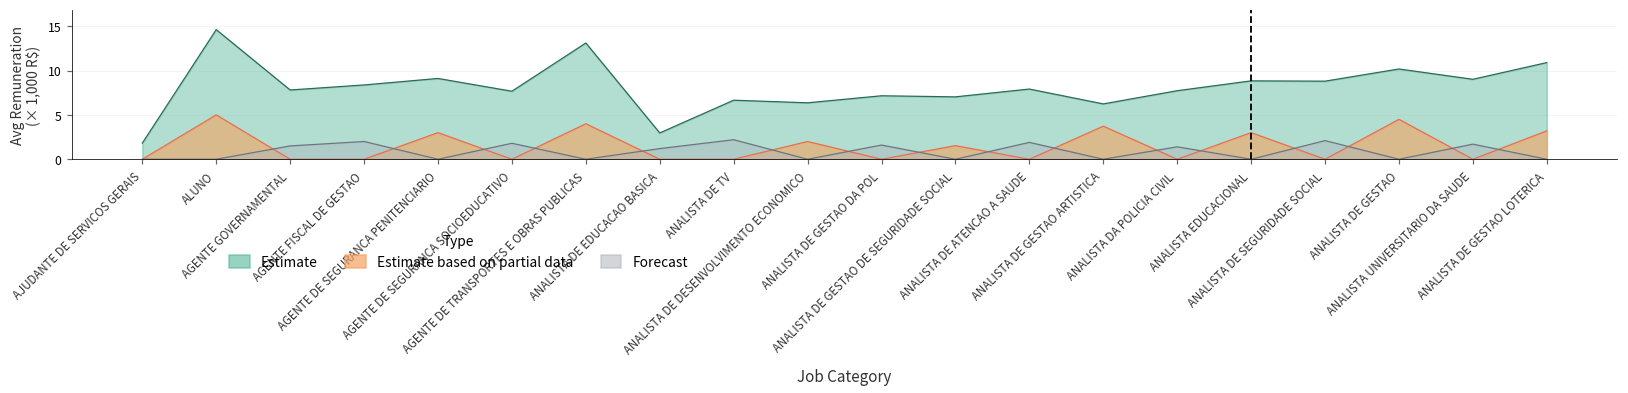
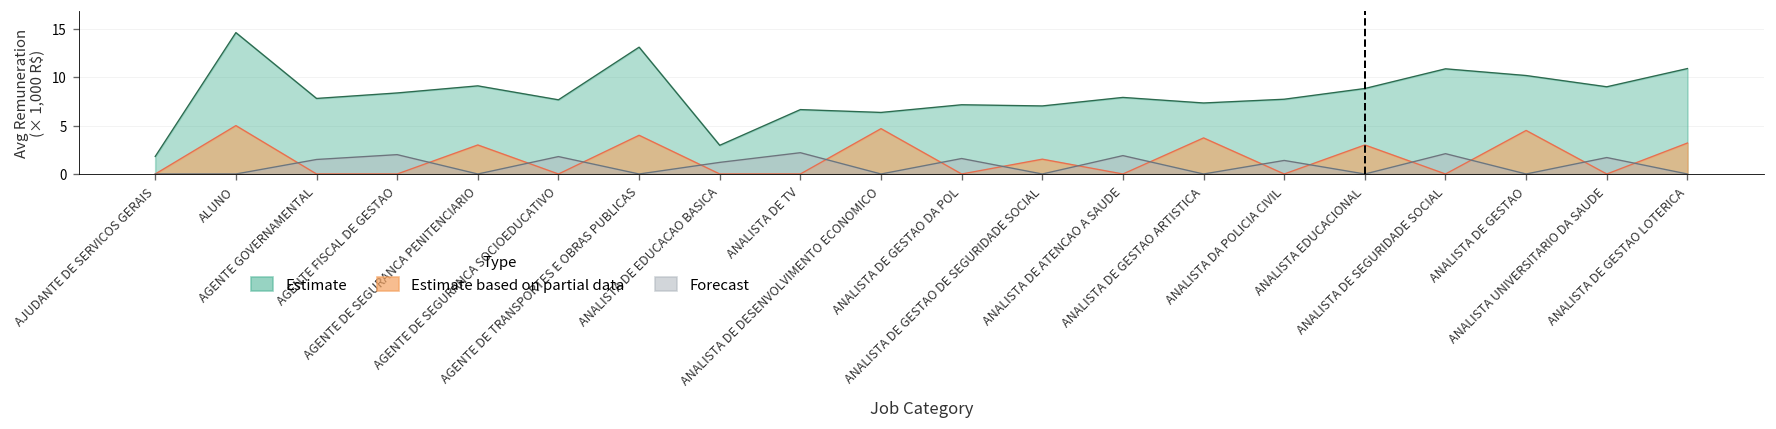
  {
    "Estimate": {
      "AJUDANTE DE SERVICOS GERAIS": 2,
      "ALUNO": 15,
      "AGENTE GOVERNAMENTAL": 8,
      "AGENTE FISCAL DE GESTAO": 8,
      "AGENTE DE SEGURANCA PENITENCIARIO": 9,
      "AGENTE DE SEGURANCA SOCIOEDUCATIVO": 8,
      "AGENTE DE TRANSPORTES E OBRAS PUBLICAS": 13,
      "ANALISTA DE EDUCACAO BASICA": 3,
      "ANALISTA DE TV": 7,
      "ANALISTA DE DESENVOLVIMENTO ECONOMICO": 6,
      "ANALISTA DE GESTAO DA POL": 7,
      "ANALISTA DE GESTAO DE SEGURIDADE SOCIAL": 7,
      "ANALISTA DE ATENCAO A SAUDE": 8,
-     "ANALISTA DE GESTAO ARTISTICA": 6,
+     "ANALISTA DE GESTAO ARTISTICA": 7,
      "ANALISTA DA POLICIA CIVIL": 8,
      "ANALISTA EDUCACIONAL": 9,
-     "ANALISTA DE SEGURIDADE SOCIAL": 9,
+     "ANALISTA DE SEGURIDADE SOCIAL": 11,
      "ANALISTA DE GESTAO": 10,
      "ANALISTA UNIVERSITARIO DA SAUDE": 9,
      "ANALISTA DE GESTAO LOTERICA": 11
    },
    "Estimate based on partial data": {
      "ALUNO": 5,
      "AGENTE GOVERNAMENTAL": 0,
      "AGENTE FISCAL DE GESTAO": 0,
      "AGENTE DE SEGURANCA PENITENCIARIO": 3,
      "AGENTE DE SEGURANCA SOCIOEDUCATIVO": 0,
      "AGENTE DE TRANSPORTES E OBRAS PUBLICAS": 4,
      "ANALISTA DE EDUCACAO BASICA": 0,
      "ANALISTA DE TV": 0,
-     "ANALISTA DE DESENVOLVIMENTO ECONOMICO": 2,
+     "ANALISTA DE DESENVOLVIMENTO ECONOMICO": 5,
      "ANALISTA DE GESTAO DA POL": 0,
      "ANALISTA DE GESTAO DE SEGURIDADE SOCIAL": 2,
      "ANALISTA DE ATENCAO A SAUDE": 0,
      "ANALISTA DE GESTAO ARTISTICA": 4,
      "ANALISTA DA POLICIA CIVIL": 0,
      "ANALISTA EDUCACIONAL": 3,
      "ANALISTA DE SEGURIDADE SOCIAL": 0,
      "ANALISTA DE GESTAO": 5,
      "ANALISTA UNIVERSITARIO DA SAUDE": 0,
      "ANALISTA DE GESTAO LOTERICA": 3
    },
    "Forecast": {
      "ALUNO": 0,
      "AGENTE GOVERNAMENTAL": 2,
      "AGENTE FISCAL DE GESTAO": 2,
      "AGENTE DE SEGURANCA PENITENCIARIO": 0,
      "AGENTE DE SEGURANCA SOCIOEDUCATIVO": 2,
      "AGENTE DE TRANSPORTES E OBRAS PUBLICAS": 0,
      "ANALISTA DE EDUCACAO BASICA": 1,
      "ANALISTA DE TV": 2,
      "ANALISTA DE DESENVOLVIMENTO ECONOMICO": 0,
      "ANALISTA DE GESTAO DA POL": 2,
      "ANALISTA DE GESTAO DE SEGURIDADE SOCIAL": 0,
      "ANALISTA DE ATENCAO A SAUDE": 2,
      "ANALISTA DE GESTAO ARTISTICA": 0,
      "ANALISTA DA POLICIA CIVIL": 1,
      "ANALISTA EDUCACIONAL": 0,
      "ANALISTA DE SEGURIDADE SOCIAL": 2,
      "ANALISTA DE GESTAO": 0,
      "ANALISTA UNIVERSITARIO DA SAUDE": 2,
      "ANALISTA DE GESTAO LOTERICA": 0
    }
  }
